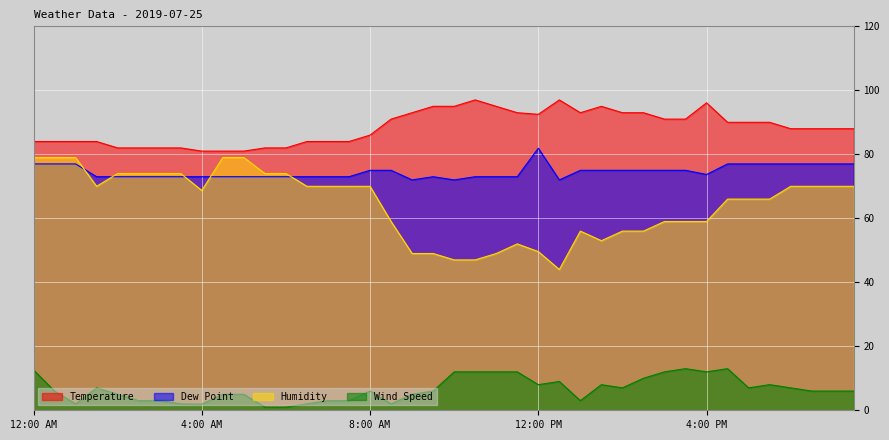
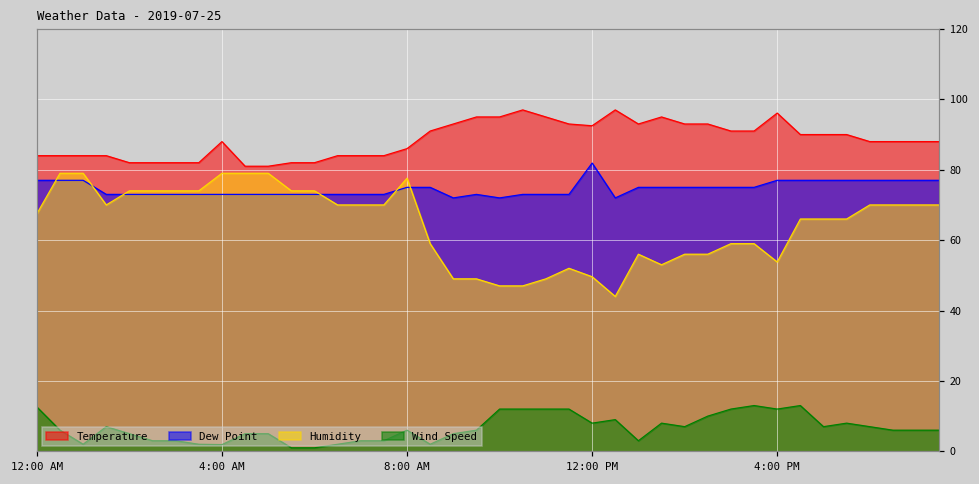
  {
    "Temperature": {
      "12:00 AM": 84,
-     "4:00 AM": 81,
+     "4:00 AM": 88,
      "8:00 AM": 86,
      "12:00 PM": 93,
      "4:00 PM": 96
    },
    "Dew Point": {
      "12:00 AM": 77,
      "4:00 AM": 73,
      "8:00 AM": 75,
      "12:00 PM": 82,
-     "4:00 PM": 74
+     "4:00 PM": 77
    },
    "Humidity": {
-     "12:00 AM": 79,
-     "4:00 AM": 69,
-     "8:00 AM": 70,
+     "12:00 AM": 68,
+     "4:00 AM": 79,
+     "8:00 AM": 78,
      "12:00 PM": 50,
-     "4:00 PM": 59
+     "4:00 PM": 54
    },
    "Wind Speed": {
      "12:00 AM": 13,
      "12:00 PM": 8,
      "4:00 PM": 12
    }
  }
